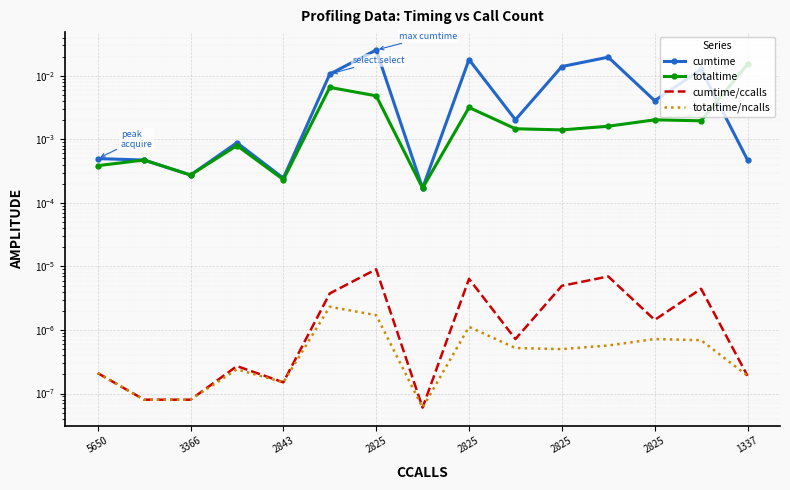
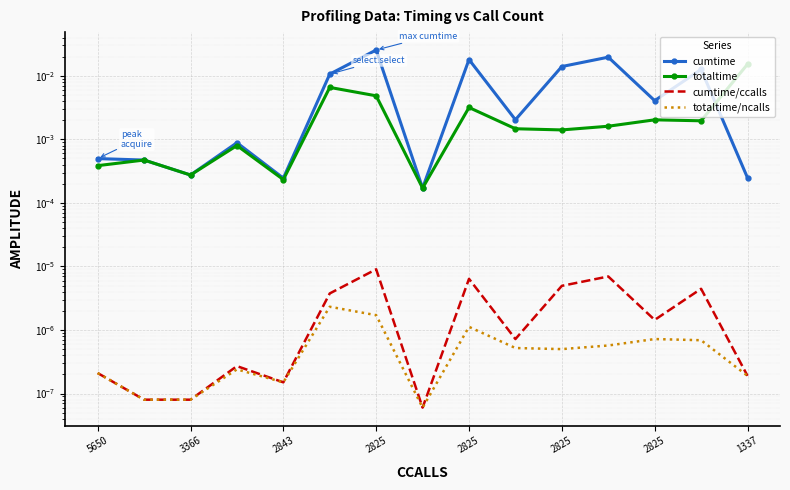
  {
    "cumtime": {
      "5650": 0.0005,
-     "1337": 0.0005
+     "1337": 0.00025
    },
    "totaltime": {
      "5650": 0.0004
    }
  }
